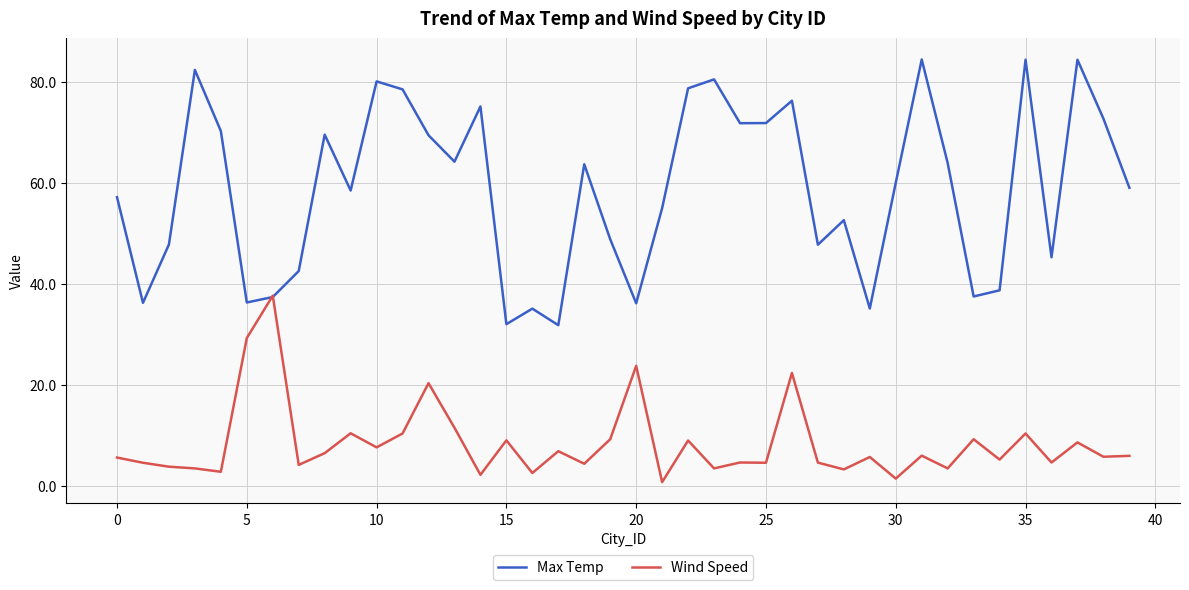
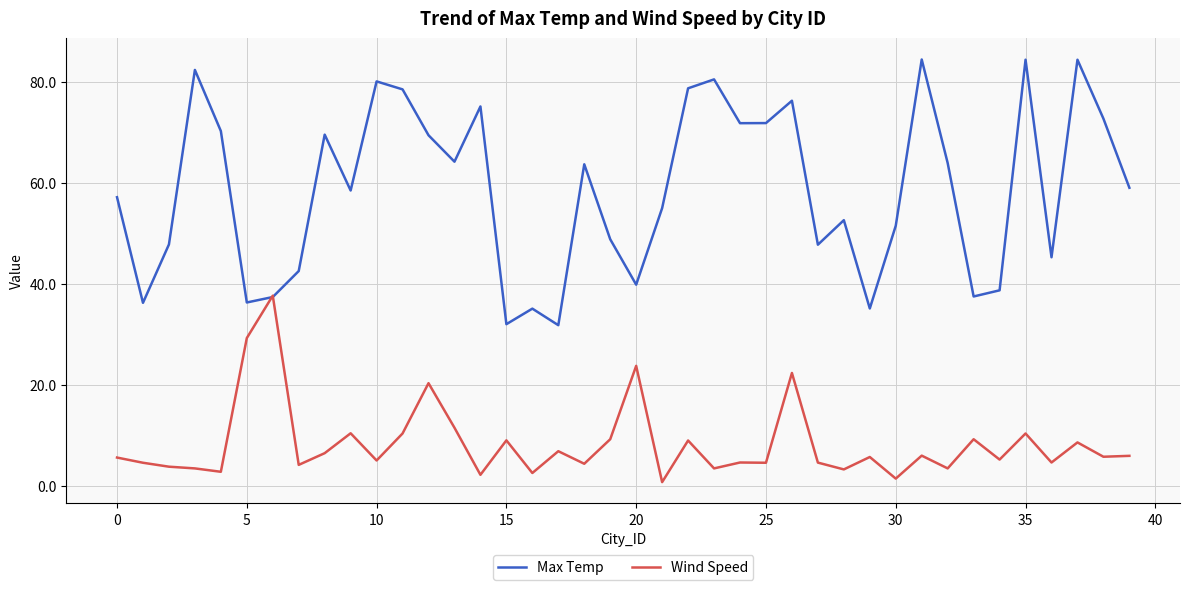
  {
    "Max Temp": {
      "0": 57,
      "5": 36,
      "10": 80,
      "15": 32,
-     "20": 36,
+     "20": 40,
      "25": 72,
-     "30": 60,
+     "30": 52,
      "35": 84
    },
    "Wind Speed": {
      "0": 6,
      "5": 29,
-     "10": 8,
+     "10": 5,
      "15": 9,
      "20": 24,
      "25": 5,
      "30": 1,
      "35": 10
    }
  }
